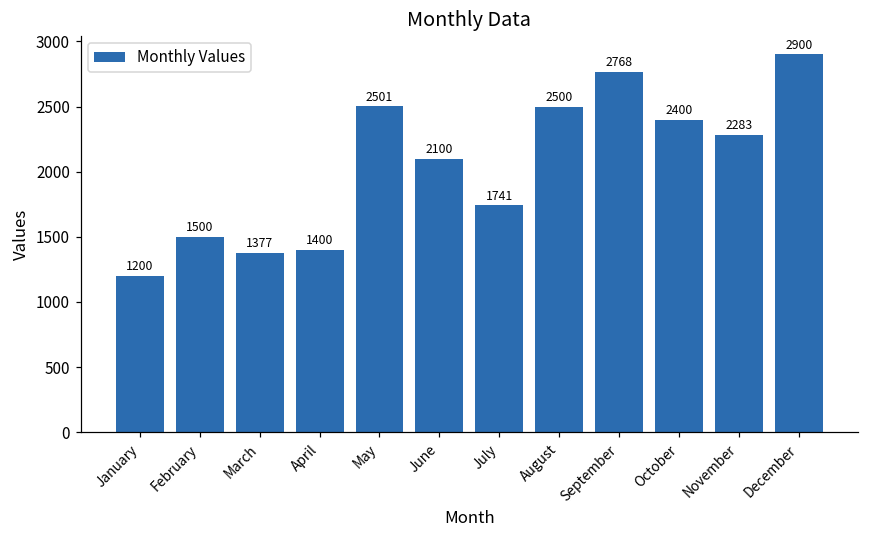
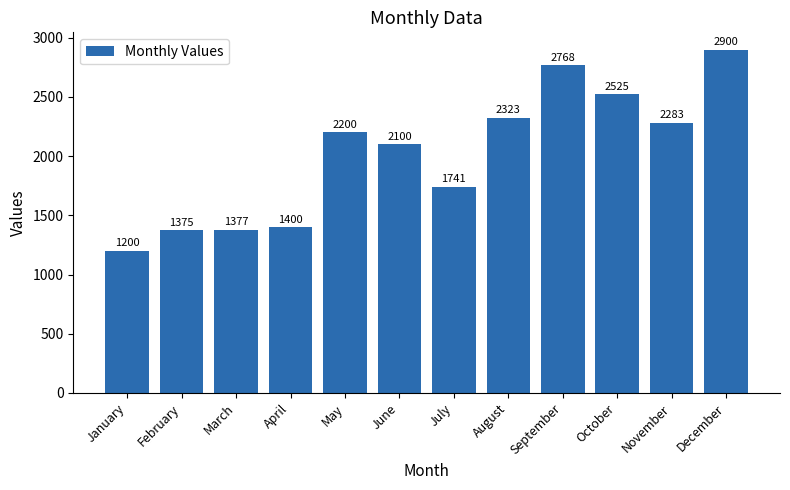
  {
    "January": 1200,
-   "February": 1500,
+   "February": 1375,
    "March": 1377,
    "April": 1400,
-   "May": 2501,
+   "May": 2200,
    "June": 2100,
    "July": 1741,
-   "August": 2500,
+   "August": 2323,
    "September": 2768,
-   "October": 2400,
+   "October": 2525,
    "November": 2283,
    "December": 2900
  }
